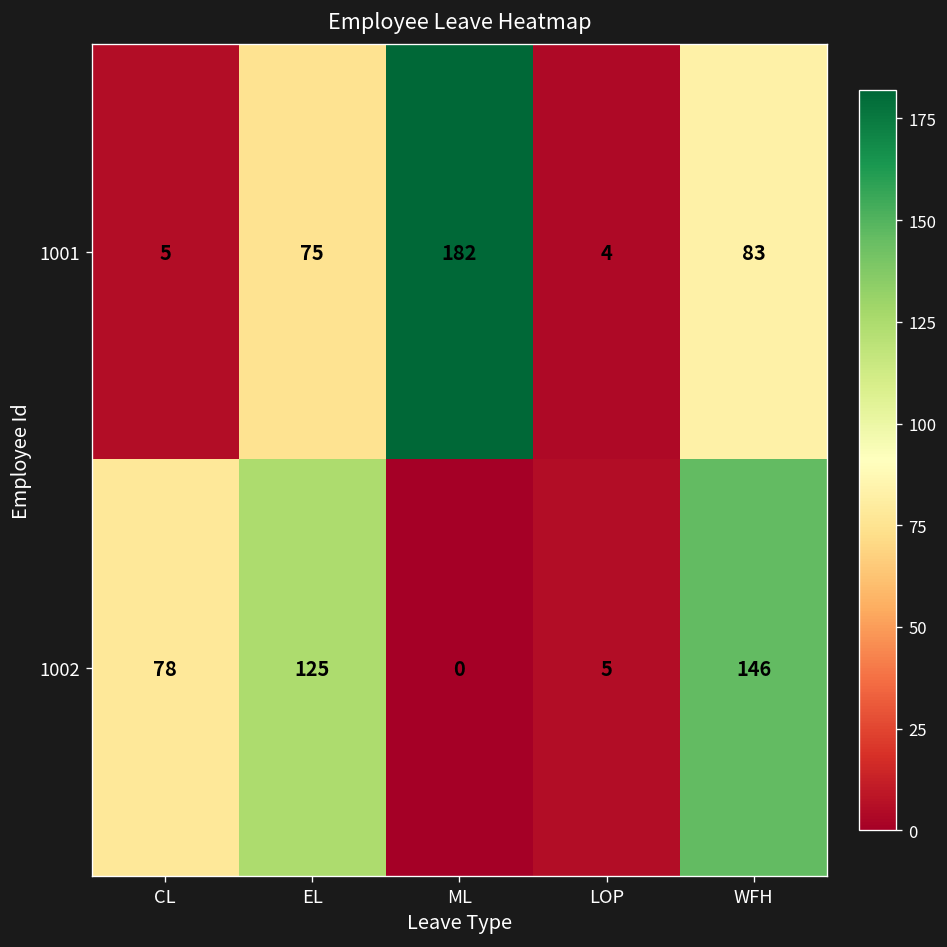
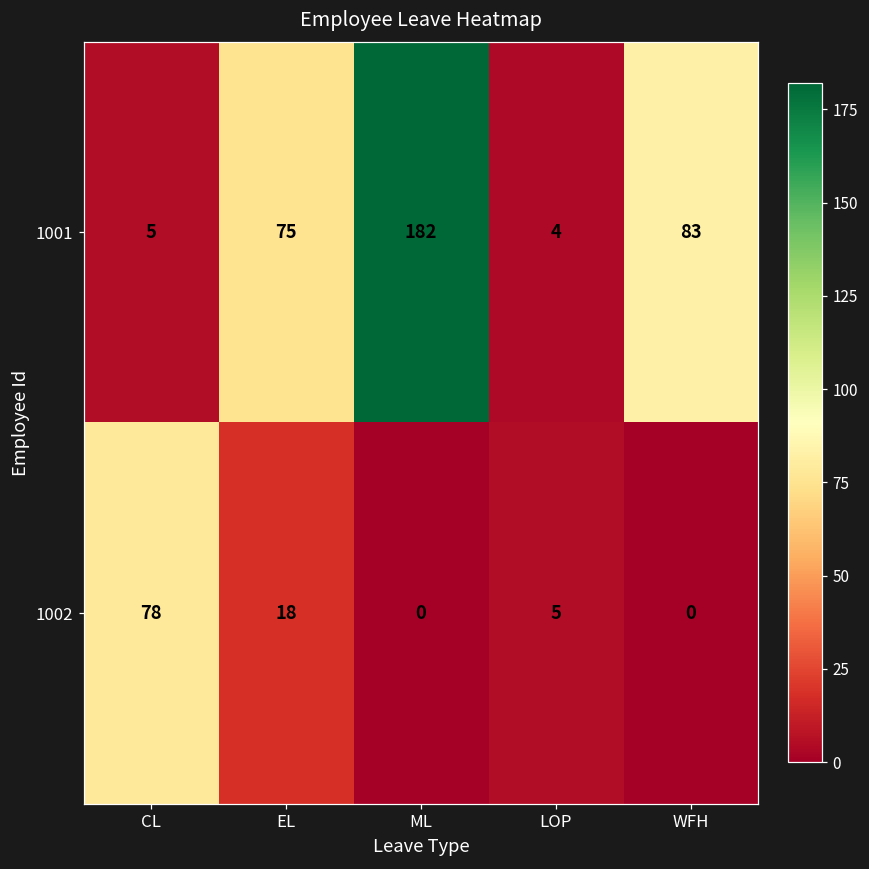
  {
    "1001": {
      "CL": 5,
      "EL": 75,
      "ML": 182,
      "LOP": 4,
      "WFH": 83
    },
    "1002": {
      "CL": 78,
-     "EL": 125,
+     "EL": 18,
      "ML": 0,
      "LOP": 5,
-     "WFH": 146
+     "WFH": 0
    }
  }
